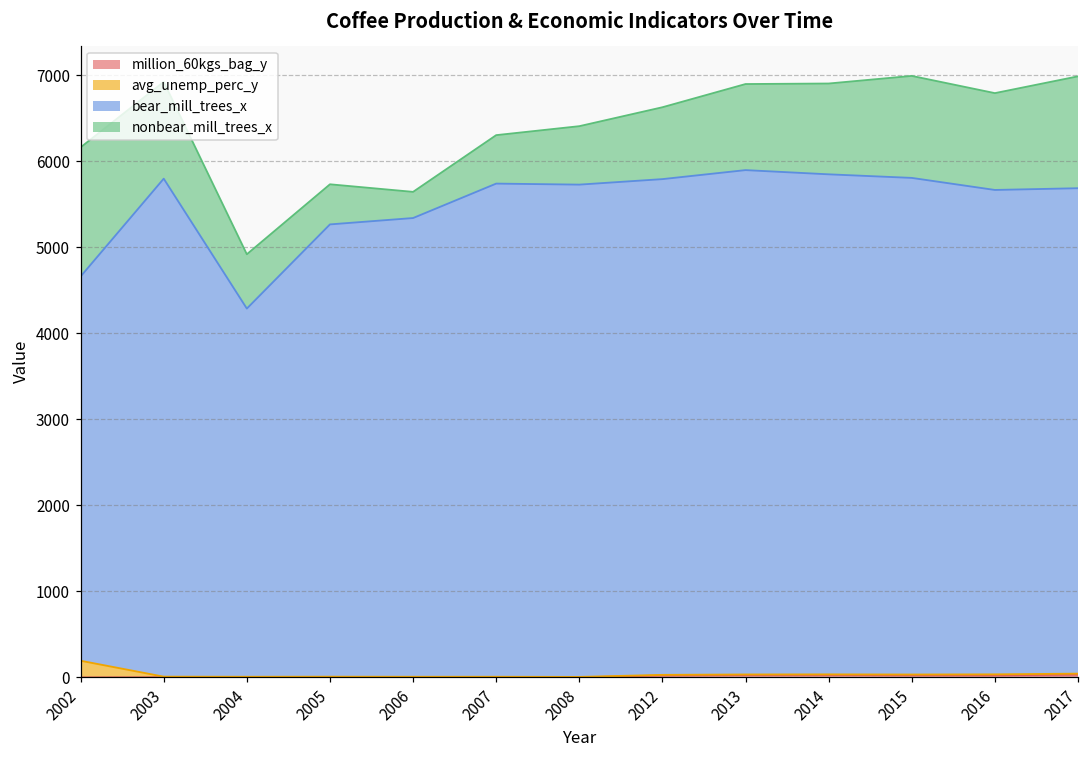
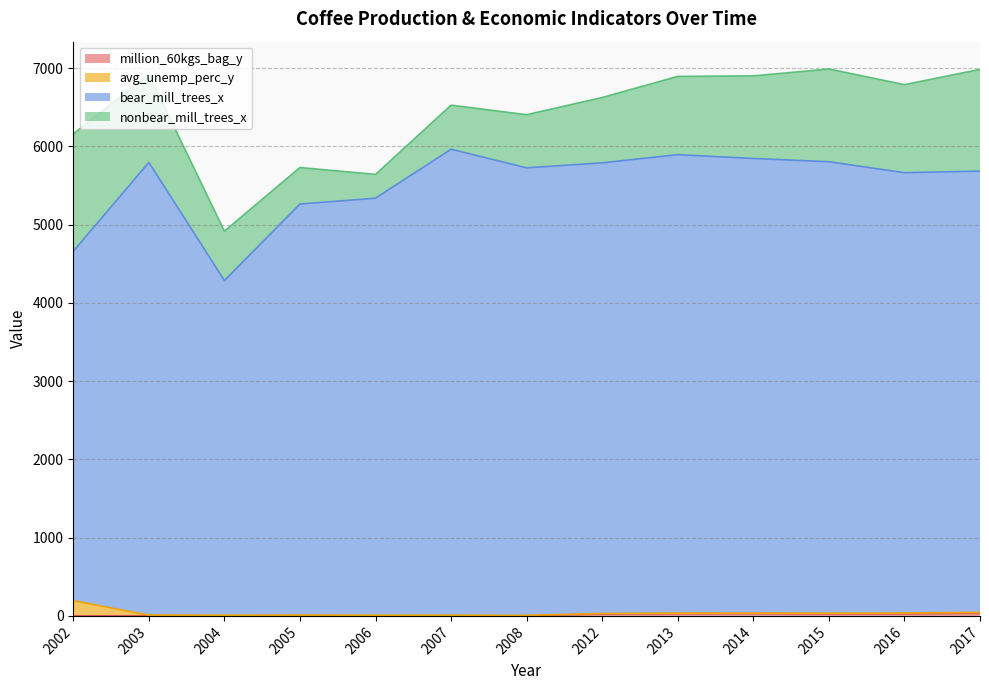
  {
    "million_60kgs_bag_y": {
      "2002": 0
    },
    "avg_unemp_perc_y": {
      "2002": 200
    },
    "bear_mill_trees_x": {
      "2002": 4500,
      "2003": 5800,
      "2004": 4300,
      "2005": 5300,
      "2006": 5300,
-     "2007": 5700,
+     "2007": 6000,
      "2008": 5700,
      "2012": 5800,
      "2013": 5900,
      "2014": 5800,
      "2015": 5800,
      "2016": 5600,
      "2017": 5600
    },
    "nonbear_mill_trees_x": {
      "2002": 1500,
      "2004": 600,
      "2005": 500,
      "2006": 300,
      "2007": 600,
      "2008": 700,
      "2012": 800,
      "2013": 1000,
      "2014": 1100,
      "2015": 1200,
      "2016": 1100,
      "2017": 1300
    }
  }
